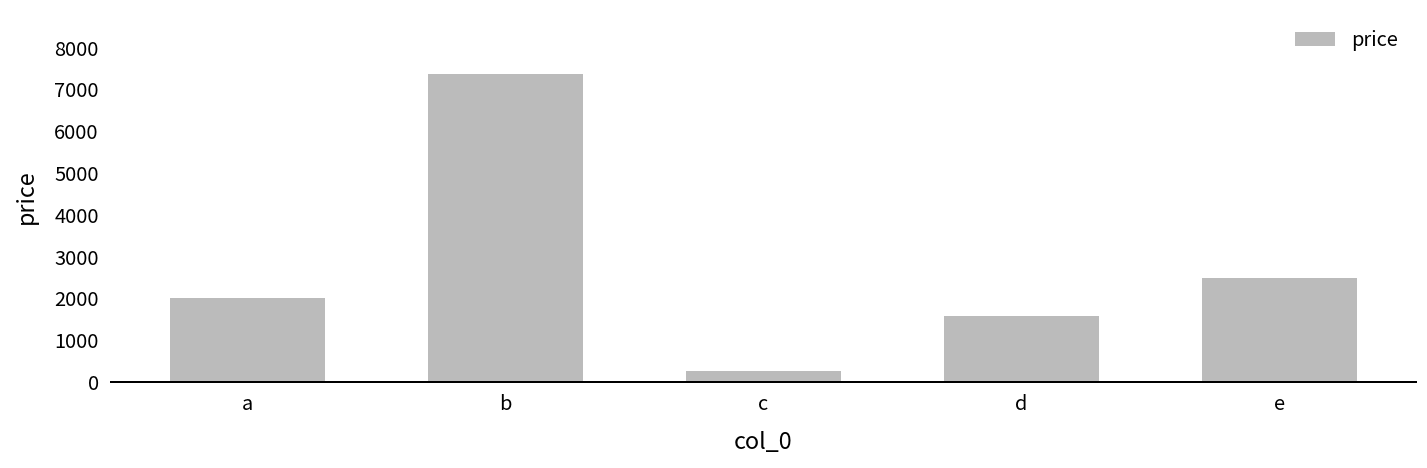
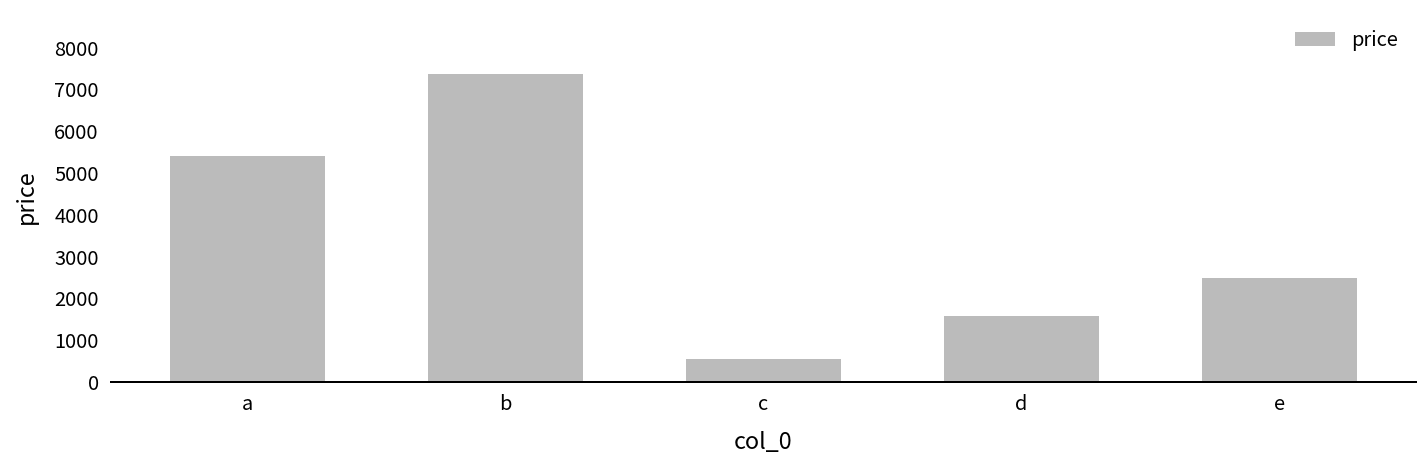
  {
-   "a": 2000,
+   "a": 5400,
    "b": 7400,
-   "c": 300,
+   "c": 600,
    "d": 1600,
    "e": 2500
  }
